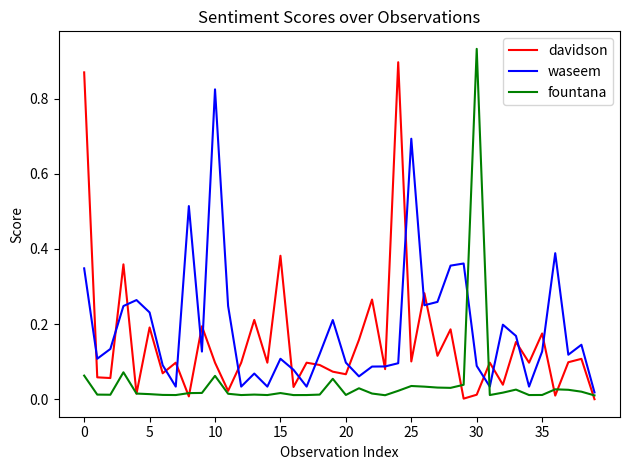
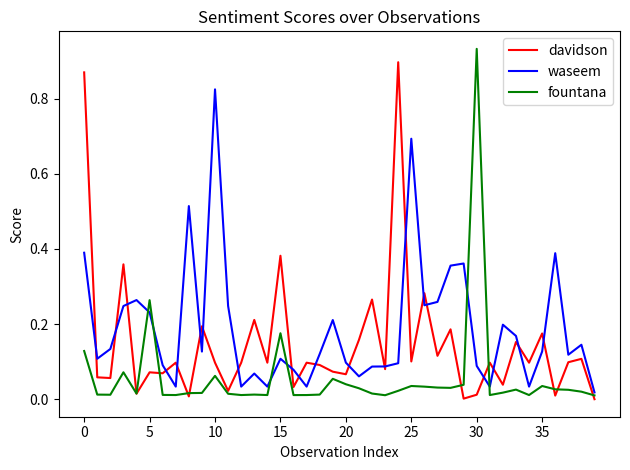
  {
    "davidson": {
      "0": 0.87,
-     "5": 0.19,
+     "5": 0.07,
      "10": 0.10,
      "15": 0.38,
      "20": 0.07,
      "25": 0.10,
      "30": 0.01,
      "35": 0.17
    },
    "waseem": {
-     "0": 0.35,
+     "0": 0.39,
      "5": 0.23,
      "10": 0.82,
      "15": 0.11,
      "20": 0.10,
      "25": 0.69,
      "30": 0.09,
      "35": 0.13
    },
    "fountana": {
-     "0": 0.06,
-     "5": 0.01,
+     "0": 0.13,
+     "5": 0.26,
      "10": 0.06,
-     "15": 0.02,
-     "20": 0.01,
+     "15": 0.18,
+     "20": 0.04,
      "25": 0.04,
      "30": 0.93,
-     "35": 0.01
+     "35": 0.04
    }
  }
